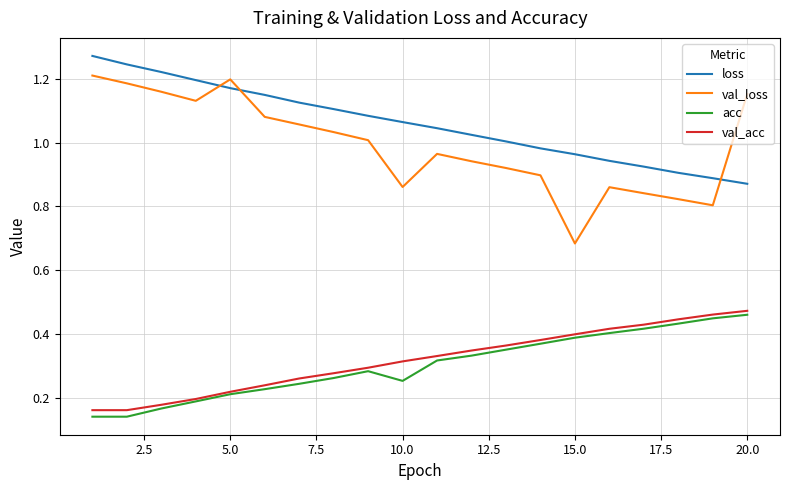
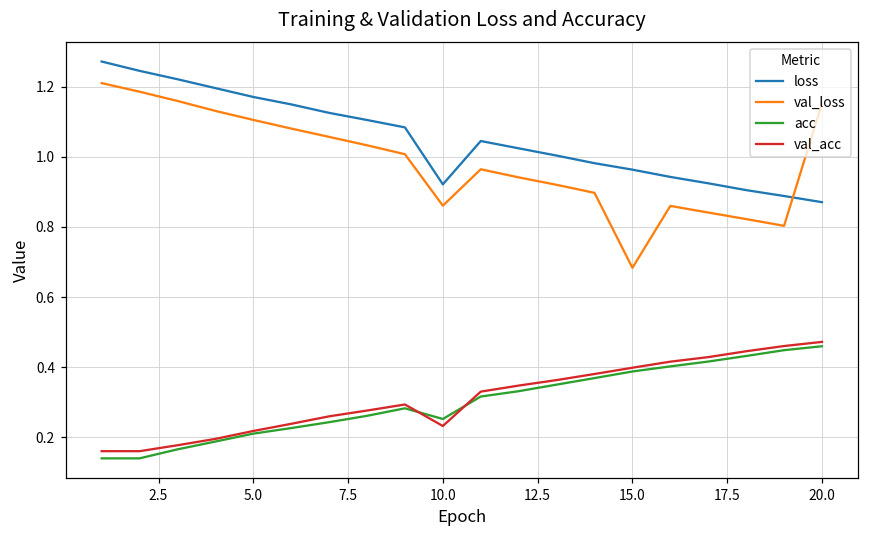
  {
    "loss": {
      "5.0": 1.17,
-     "10.0": 1.06,
+     "10.0": 0.92,
      "15.0": 0.96,
      "20.0": 0.87
    },
    "val_loss": {
-     "5.0": 1.20,
+     "5.0": 1.11,
      "10.0": 0.86,
      "15.0": 0.68
    },
    "acc": {
      "10.0": 0.25,
      "15.0": 0.39,
      "20.0": 0.46
    },
    "val_acc": {
-     "10.0": 0.31,
+     "10.0": 0.23,
      "15.0": 0.40,
      "20.0": 0.47
    }
  }
